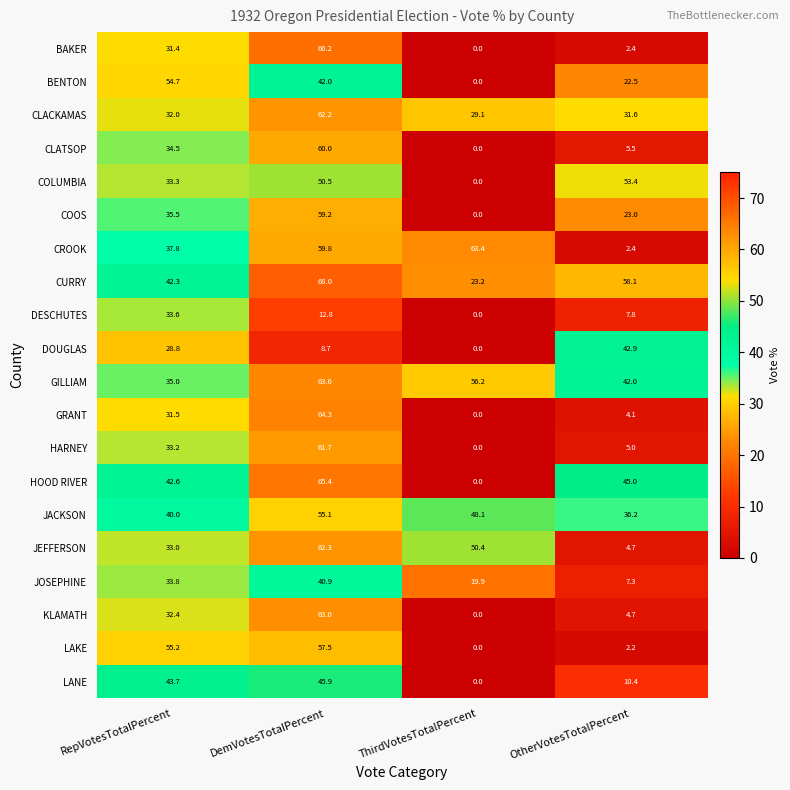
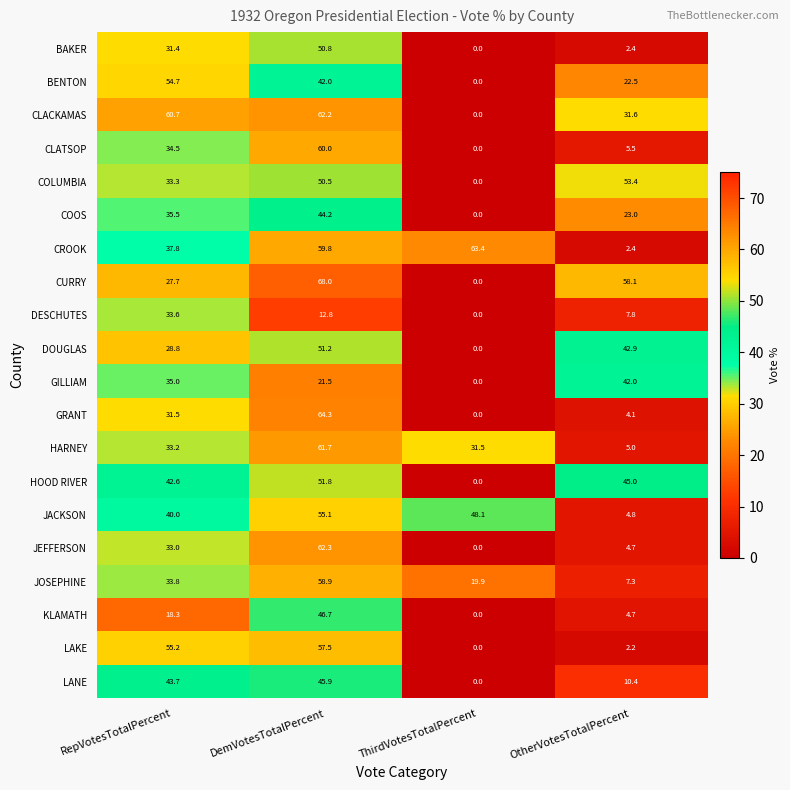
  {
    "BAKER": {
      "RepVotesTotalPercent": 31.4,
-     "DemVotesTotalPercent": 66.2,
+     "DemVotesTotalPercent": 50.8,
      "ThirdVotesTotalPercent": 0.0,
      "OtherVotesTotalPercent": 2.4
    },
    "BENTON": {
      "RepVotesTotalPercent": 54.7,
      "DemVotesTotalPercent": 42.0,
      "ThirdVotesTotalPercent": 0.0,
      "OtherVotesTotalPercent": 22.5
    },
    "CLACKAMAS": {
-     "RepVotesTotalPercent": 32.0,
+     "RepVotesTotalPercent": 60.7,
      "DemVotesTotalPercent": 62.2,
-     "ThirdVotesTotalPercent": 29.1,
+     "ThirdVotesTotalPercent": 0.0,
      "OtherVotesTotalPercent": 31.6
    },
    "CLATSOP": {
      "RepVotesTotalPercent": 34.5,
      "DemVotesTotalPercent": 60.0,
      "ThirdVotesTotalPercent": 0.0,
      "OtherVotesTotalPercent": 5.5
    },
    "COLUMBIA": {
      "RepVotesTotalPercent": 33.3,
      "DemVotesTotalPercent": 50.5,
      "ThirdVotesTotalPercent": 0.0,
      "OtherVotesTotalPercent": 53.4
    },
    "COOS": {
      "RepVotesTotalPercent": 35.5,
-     "DemVotesTotalPercent": 59.2,
+     "DemVotesTotalPercent": 44.2,
      "ThirdVotesTotalPercent": 0.0,
      "OtherVotesTotalPercent": 23.0
    },
    "CROOK": {
      "RepVotesTotalPercent": 37.8,
      "DemVotesTotalPercent": 59.8,
      "ThirdVotesTotalPercent": 63.4,
      "OtherVotesTotalPercent": 2.4
    },
    "CURRY": {
-     "RepVotesTotalPercent": 42.3,
+     "RepVotesTotalPercent": 27.7,
      "DemVotesTotalPercent": 68.0,
-     "ThirdVotesTotalPercent": 23.2,
+     "ThirdVotesTotalPercent": 0.0,
      "OtherVotesTotalPercent": 58.1
    },
    "DESCHUTES": {
      "RepVotesTotalPercent": 33.6,
      "DemVotesTotalPercent": 12.8,
      "ThirdVotesTotalPercent": 0.0,
      "OtherVotesTotalPercent": 7.8
    },
    "DOUGLAS": {
      "RepVotesTotalPercent": 28.8,
-     "DemVotesTotalPercent": 8.7,
+     "DemVotesTotalPercent": 51.2,
      "ThirdVotesTotalPercent": 0.0,
      "OtherVotesTotalPercent": 42.9
    },
    "GILLIAM": {
      "RepVotesTotalPercent": 35.0,
-     "DemVotesTotalPercent": 63.6,
-     "ThirdVotesTotalPercent": 56.2,
+     "DemVotesTotalPercent": 21.5,
+     "ThirdVotesTotalPercent": 0.0,
      "OtherVotesTotalPercent": 42.0
    },
    "GRANT": {
      "RepVotesTotalPercent": 31.5,
      "DemVotesTotalPercent": 64.3,
      "ThirdVotesTotalPercent": 0.0,
      "OtherVotesTotalPercent": 4.1
    },
    "HARNEY": {
      "RepVotesTotalPercent": 33.2,
      "DemVotesTotalPercent": 61.7,
-     "ThirdVotesTotalPercent": 0.0,
+     "ThirdVotesTotalPercent": 31.5,
      "OtherVotesTotalPercent": 5.0
    },
    "HOOD RIVER": {
      "RepVotesTotalPercent": 42.6,
-     "DemVotesTotalPercent": 65.4,
+     "DemVotesTotalPercent": 51.8,
      "ThirdVotesTotalPercent": 0.0,
      "OtherVotesTotalPercent": 45.0
    },
    "JACKSON": {
      "RepVotesTotalPercent": 40.0,
      "DemVotesTotalPercent": 55.1,
      "ThirdVotesTotalPercent": 48.1,
-     "OtherVotesTotalPercent": 36.2
+     "OtherVotesTotalPercent": 4.8
    },
    "JEFFERSON": {
      "RepVotesTotalPercent": 33.0,
      "DemVotesTotalPercent": 62.3,
-     "ThirdVotesTotalPercent": 50.4,
+     "ThirdVotesTotalPercent": 0.0,
      "OtherVotesTotalPercent": 4.7
    },
    "JOSEPHINE": {
      "RepVotesTotalPercent": 33.8,
-     "DemVotesTotalPercent": 40.9,
+     "DemVotesTotalPercent": 58.9,
      "ThirdVotesTotalPercent": 19.9,
      "OtherVotesTotalPercent": 7.3
    },
    "KLAMATH": {
-     "RepVotesTotalPercent": 32.4,
-     "DemVotesTotalPercent": 63.0,
+     "RepVotesTotalPercent": 18.3,
+     "DemVotesTotalPercent": 46.7,
      "ThirdVotesTotalPercent": 0.0,
      "OtherVotesTotalPercent": 4.7
    },
    "LAKE": {
      "RepVotesTotalPercent": 55.2,
      "DemVotesTotalPercent": 57.5,
      "ThirdVotesTotalPercent": 0.0,
      "OtherVotesTotalPercent": 2.2
    },
    "LANE": {
      "RepVotesTotalPercent": 43.7,
      "DemVotesTotalPercent": 45.9,
      "ThirdVotesTotalPercent": 0.0,
      "OtherVotesTotalPercent": 10.4
    }
  }
